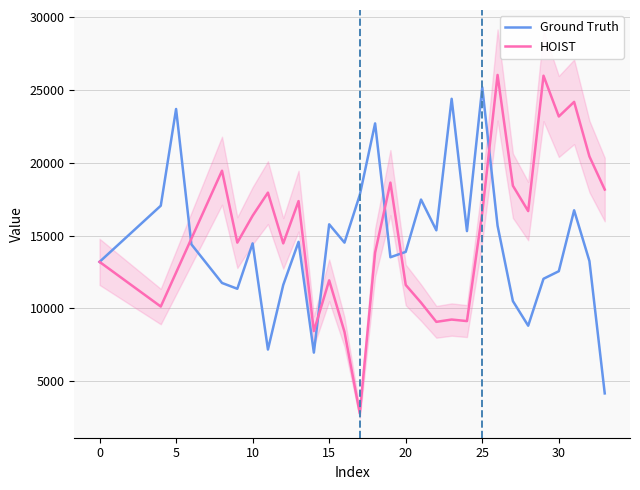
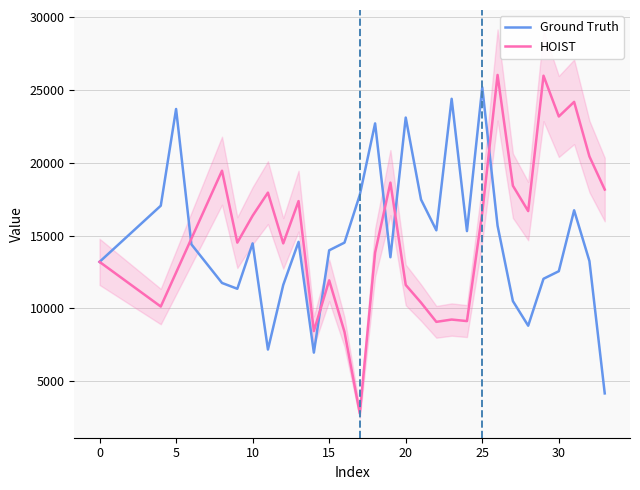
  {
    "Ground Truth": {
      "5": 23700,
      "10": 14500,
-     "15": 15800,
-     "20": 13900,
+     "15": 14000,
+     "20": 23100,
      "25": 25200,
      "30": 12600
    }
  }
